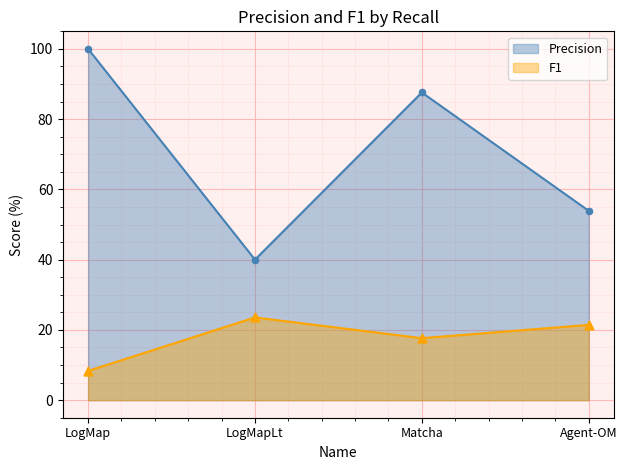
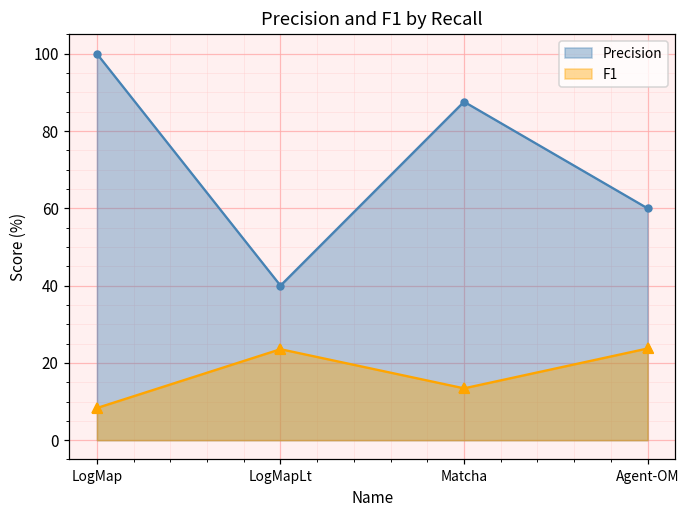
  {
    "Precision": {
      "LogMap": 100,
      "LogMapLt": 40,
      "Matcha": 88,
-     "Agent-OM": 54
+     "Agent-OM": 60
    },
    "F1": {
      "LogMap": 8,
      "LogMapLt": 24,
-     "Matcha": 18,
-     "Agent-OM": 21
+     "Matcha": 13,
+     "Agent-OM": 24
    }
  }
